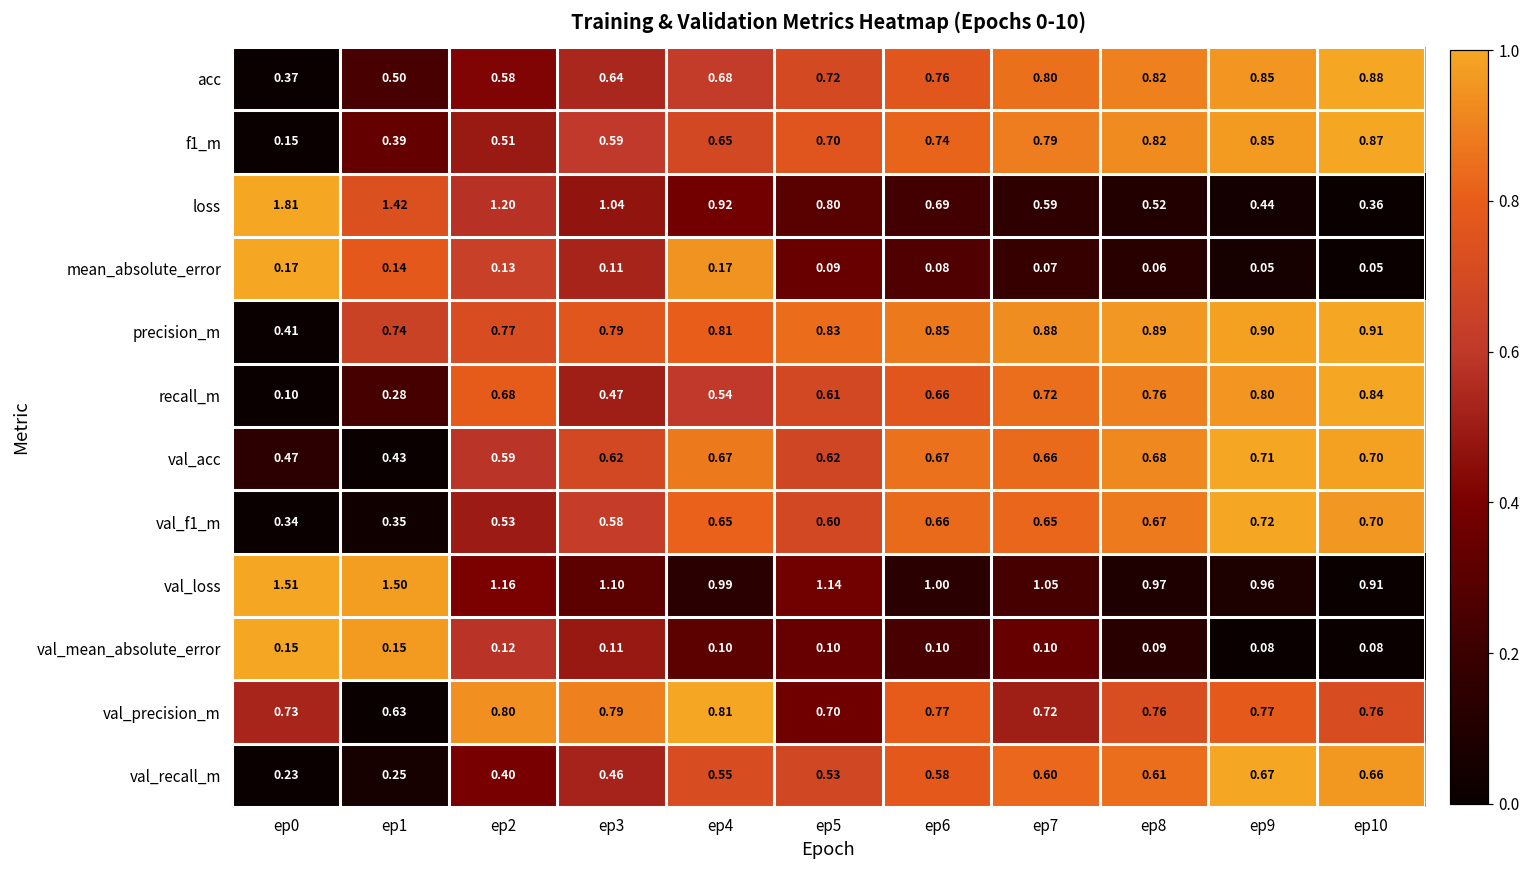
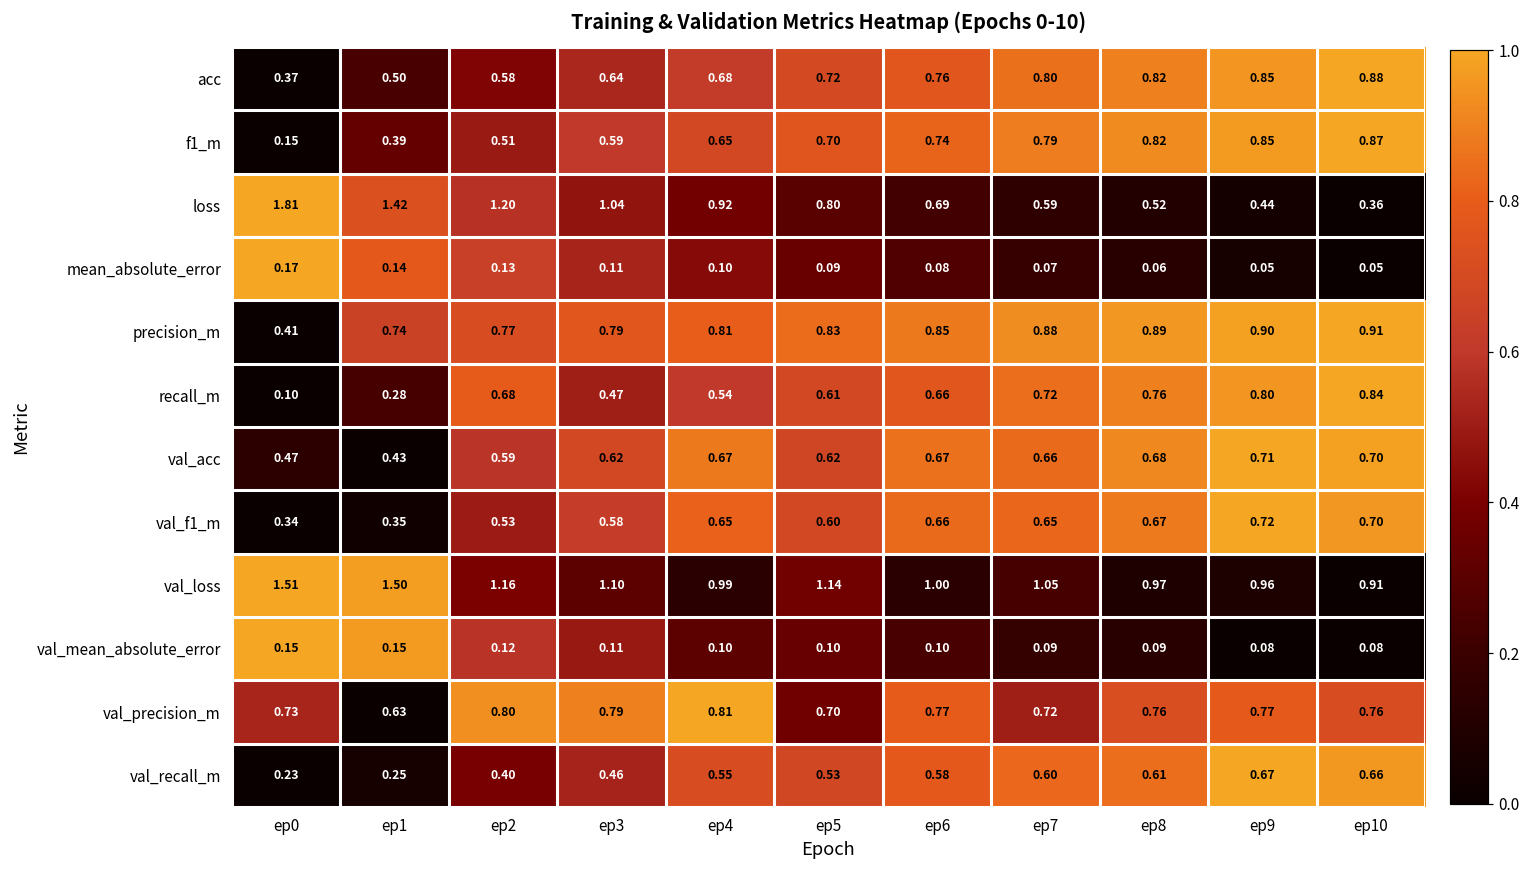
  {
    "acc": {
      "ep0": 0.37,
      "ep1": 0.50,
      "ep2": 0.58,
      "ep3": 0.64,
      "ep4": 0.68,
      "ep5": 0.72,
      "ep6": 0.76,
      "ep7": 0.80,
      "ep8": 0.82,
      "ep9": 0.85,
      "ep10": 0.88
    },
    "f1_m": {
      "ep0": 0.15,
      "ep1": 0.39,
      "ep2": 0.51,
      "ep3": 0.59,
      "ep4": 0.65,
      "ep5": 0.70,
      "ep6": 0.74,
      "ep7": 0.79,
      "ep8": 0.82,
      "ep9": 0.85,
      "ep10": 0.87
    },
    "loss": {
      "ep0": 1.81,
      "ep1": 1.42,
      "ep2": 1.20,
      "ep3": 1.04,
      "ep4": 0.92,
      "ep5": 0.80,
      "ep6": 0.69,
      "ep7": 0.59,
      "ep8": 0.52,
      "ep9": 0.44,
      "ep10": 0.36
    },
    "mean_absolute_error": {
      "ep0": 0.17,
      "ep1": 0.14,
      "ep2": 0.13,
      "ep3": 0.11,
-     "ep4": 0.17,
+     "ep4": 0.10,
      "ep5": 0.09,
      "ep6": 0.08,
      "ep7": 0.07,
      "ep8": 0.06,
      "ep9": 0.05,
      "ep10": 0.05
    },
    "precision_m": {
      "ep0": 0.41,
      "ep1": 0.74,
      "ep2": 0.77,
      "ep3": 0.79,
      "ep4": 0.81,
      "ep5": 0.83,
      "ep6": 0.85,
      "ep7": 0.88,
      "ep8": 0.89,
      "ep9": 0.90,
      "ep10": 0.91
    },
    "recall_m": {
      "ep0": 0.10,
      "ep1": 0.28,
      "ep2": 0.68,
      "ep3": 0.47,
      "ep4": 0.54,
      "ep5": 0.61,
      "ep6": 0.66,
      "ep7": 0.72,
      "ep8": 0.76,
      "ep9": 0.80,
      "ep10": 0.84
    },
    "val_acc": {
      "ep0": 0.47,
      "ep1": 0.43,
      "ep2": 0.59,
      "ep3": 0.62,
      "ep4": 0.67,
      "ep5": 0.62,
      "ep6": 0.67,
      "ep7": 0.66,
      "ep8": 0.68,
      "ep9": 0.71,
      "ep10": 0.70
    },
    "val_f1_m": {
      "ep0": 0.34,
      "ep1": 0.35,
      "ep2": 0.53,
      "ep3": 0.58,
      "ep4": 0.65,
      "ep5": 0.60,
      "ep6": 0.66,
      "ep7": 0.65,
      "ep8": 0.67,
      "ep9": 0.72,
      "ep10": 0.70
    },
    "val_loss": {
      "ep0": 1.51,
      "ep1": 1.50,
      "ep2": 1.16,
      "ep3": 1.10,
      "ep4": 0.99,
      "ep5": 1.14,
      "ep6": 1.00,
      "ep7": 1.05,
      "ep8": 0.97,
      "ep9": 0.96,
      "ep10": 0.91
    },
    "val_mean_absolute_error": {
      "ep0": 0.15,
      "ep1": 0.15,
      "ep2": 0.12,
      "ep3": 0.11,
      "ep4": 0.10,
      "ep5": 0.10,
      "ep6": 0.10,
-     "ep7": 0.10,
+     "ep7": 0.09,
      "ep8": 0.09,
      "ep9": 0.08,
      "ep10": 0.08
    },
    "val_precision_m": {
      "ep0": 0.73,
      "ep1": 0.63,
      "ep2": 0.80,
      "ep3": 0.79,
      "ep4": 0.81,
      "ep5": 0.70,
      "ep6": 0.77,
      "ep7": 0.72,
      "ep8": 0.76,
      "ep9": 0.77,
      "ep10": 0.76
    },
    "val_recall_m": {
      "ep0": 0.23,
      "ep1": 0.25,
      "ep2": 0.40,
      "ep3": 0.46,
      "ep4": 0.55,
      "ep5": 0.53,
      "ep6": 0.58,
      "ep7": 0.60,
      "ep8": 0.61,
      "ep9": 0.67,
      "ep10": 0.66
    }
  }
